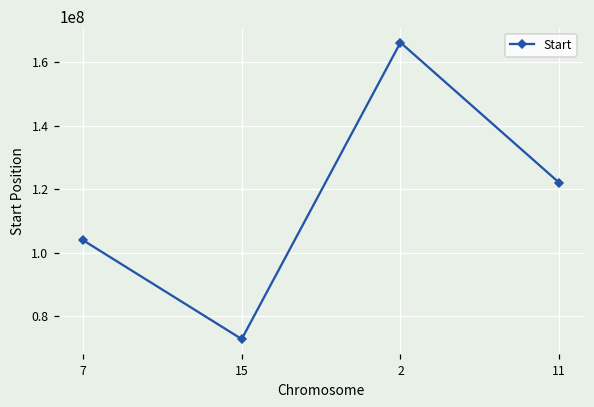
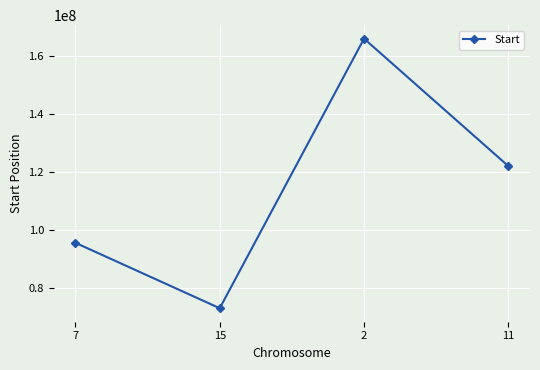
  {
-   "7": 104000000,
+   "7": 95000000,
    "15": 73000000,
    "2": 166000000,
    "11": 122000000
  }
